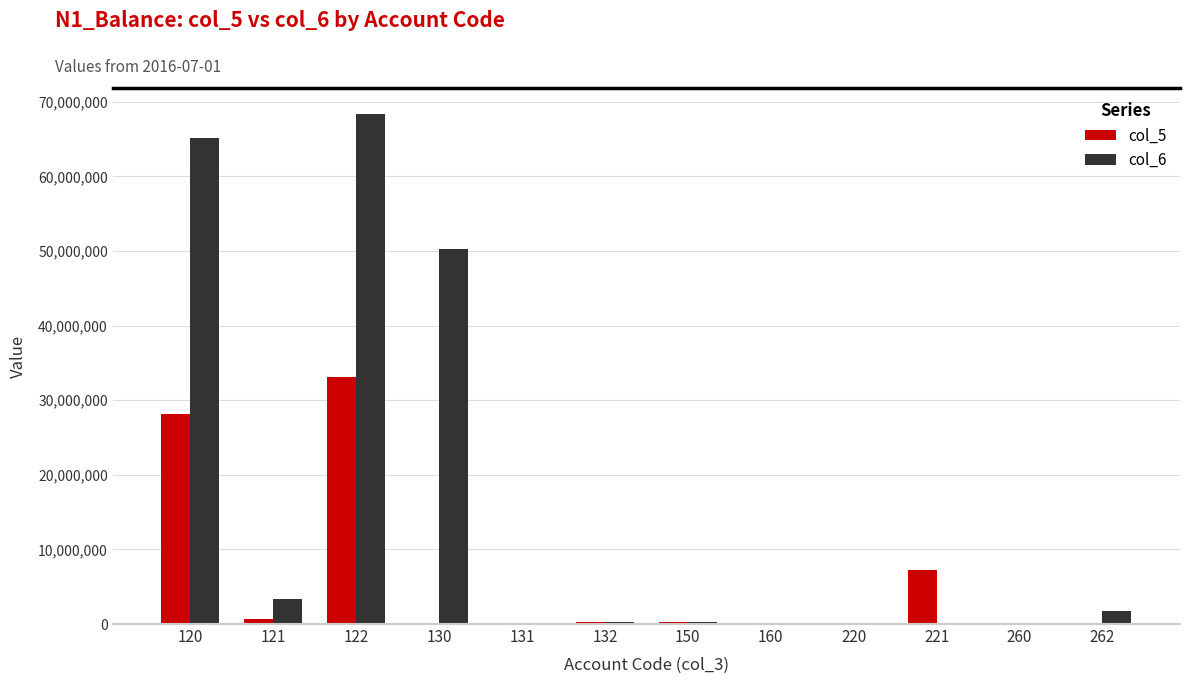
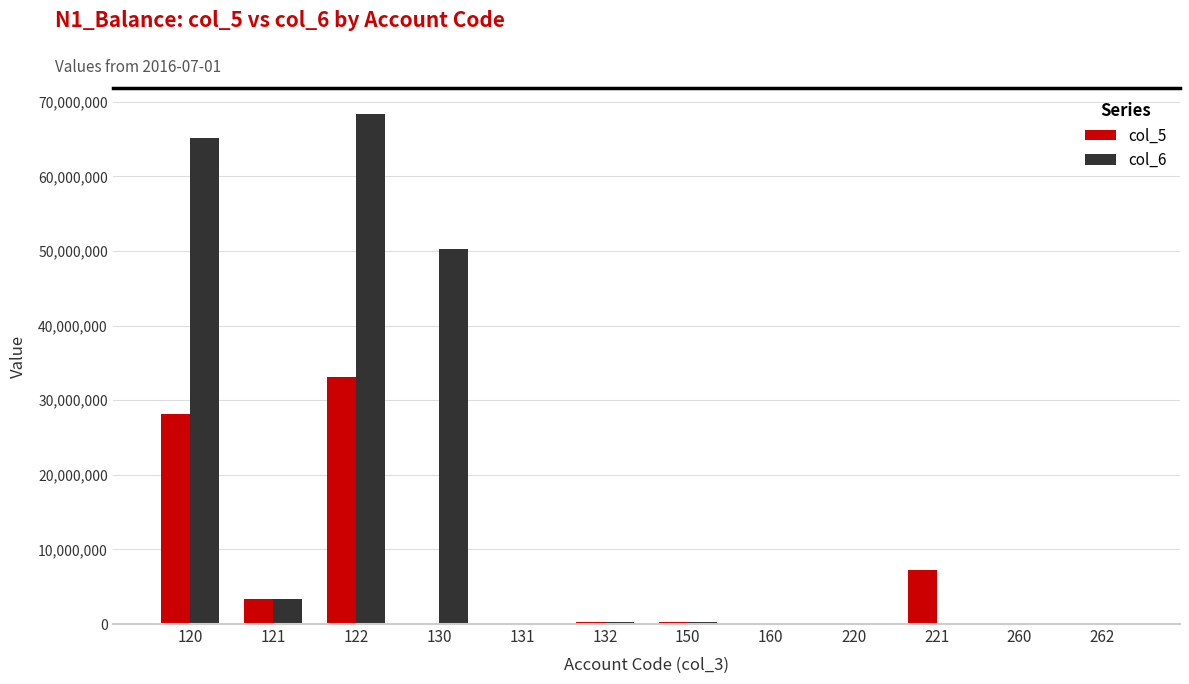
  {
    "col_5": {
      "120": "28,000,000",
-     "121": "1,000,000",
+     "121": "3,000,000",
      "122": "33,000,000",
      "221": "7,000,000"
    },
    "col_6": {
      "120": "65,000,000",
      "121": "3,000,000",
      "122": "68,000,000",
      "130": "50,000,000",
-     "262": "2,000,000"
+     "262": "0"
    }
  }
